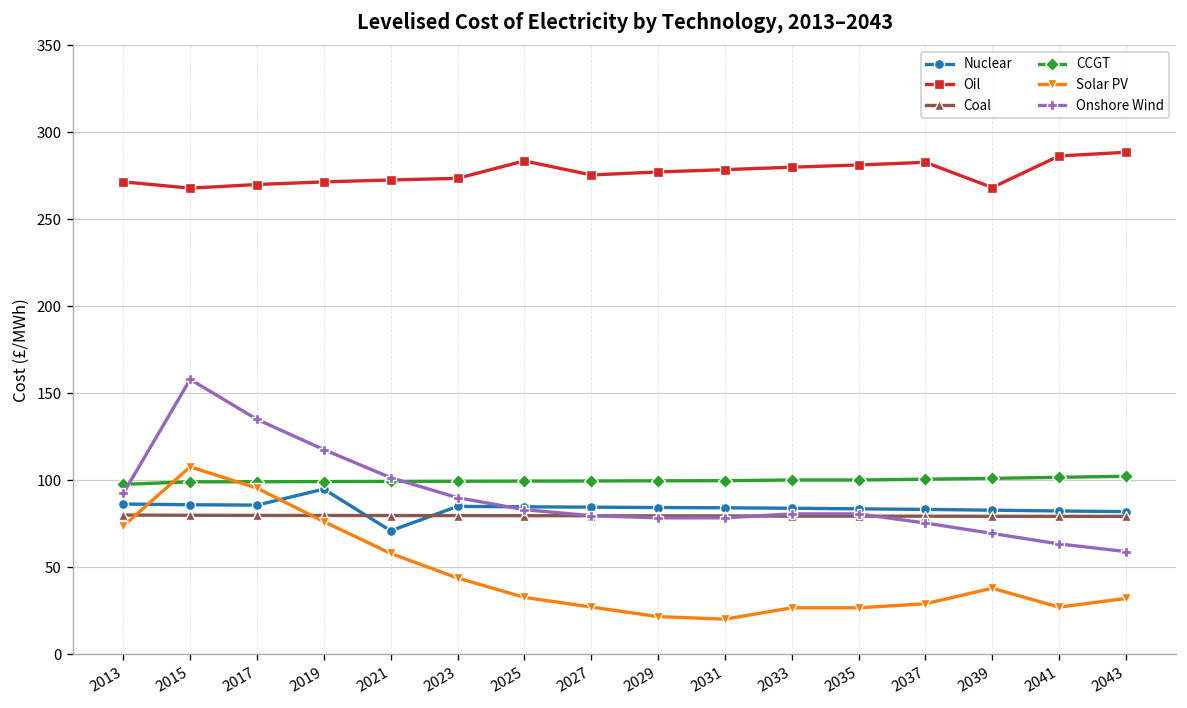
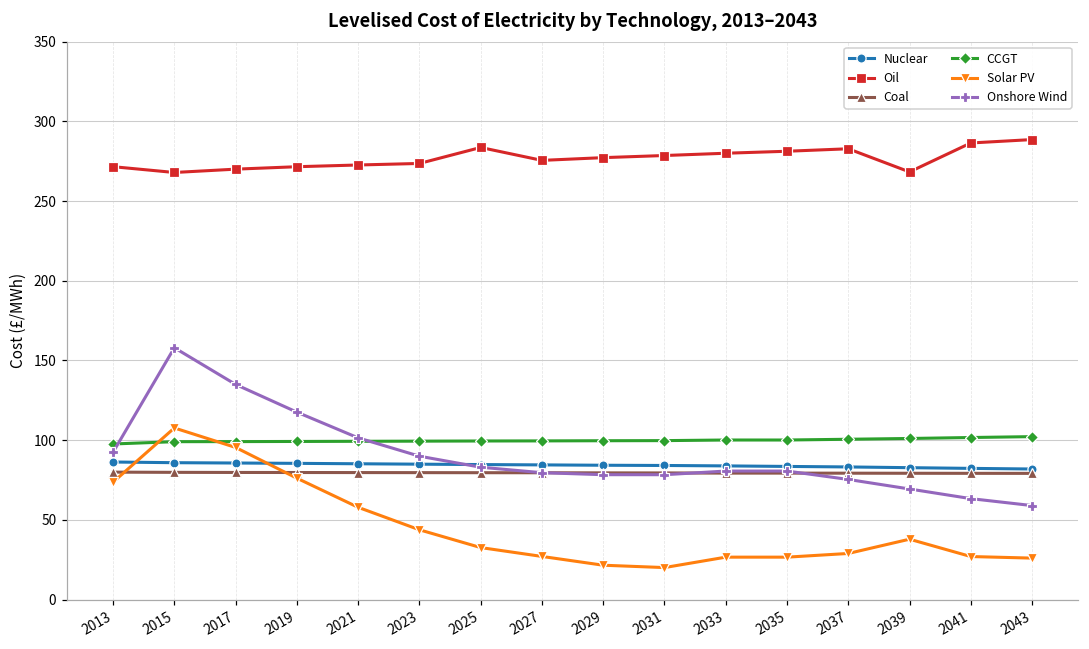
  {
    "Nuclear": {
      "2013": 86,
      "2015": 86,
      "2017": 86,
-     "2019": 95,
-     "2021": 71,
+     "2019": 85,
+     "2021": 85,
      "2023": 85,
      "2027": 84,
      "2029": 84,
      "2031": 84,
      "2033": 84,
      "2035": 84,
      "2037": 83,
      "2039": 83,
      "2041": 82,
      "2043": 82
    },
    "Oil": {
      "2013": 272,
      "2015": 268,
      "2017": 270,
      "2019": 272,
      "2021": 273,
      "2023": 274,
      "2025": 284,
      "2027": 276,
      "2029": 277,
      "2031": 279,
      "2033": 280,
      "2035": 281,
      "2037": 283,
      "2039": 268,
      "2041": 286,
      "2043": 289
    },
    "Coal": {
      "2013": 80,
      "2015": 80,
      "2017": 80,
      "2019": 80,
      "2021": 80,
      "2023": 80,
      "2025": 80,
      "2037": 79,
      "2039": 79,
      "2041": 79,
      "2043": 79
    },
    "CCGT": {
      "2013": 98,
      "2015": 99,
      "2017": 99,
      "2019": 99,
      "2021": 99,
      "2023": 99,
      "2025": 99,
      "2027": 100,
      "2029": 100,
      "2031": 100,
      "2033": 100,
      "2035": 100,
      "2037": 101,
      "2039": 101,
      "2041": 102,
      "2043": 102
    },
    "Solar PV": {
      "2013": 74,
      "2015": 108,
      "2017": 95,
      "2019": 76,
      "2021": 58,
      "2023": 44,
      "2025": 33,
      "2027": 27,
      "2029": 22,
      "2031": 20,
      "2033": 27,
      "2035": 27,
      "2037": 29,
      "2039": 38,
      "2041": 27,
-     "2043": 32
+     "2043": 26
    },
    "Onshore Wind": {
      "2013": 92,
      "2015": 158,
      "2017": 135,
      "2019": 118,
      "2021": 101,
      "2023": 90,
      "2037": 75,
      "2039": 69,
      "2041": 63,
      "2043": 59
    }
  }
